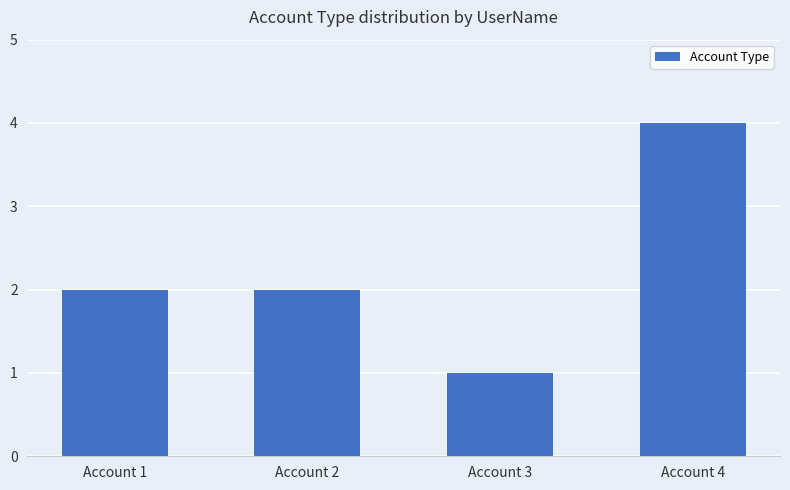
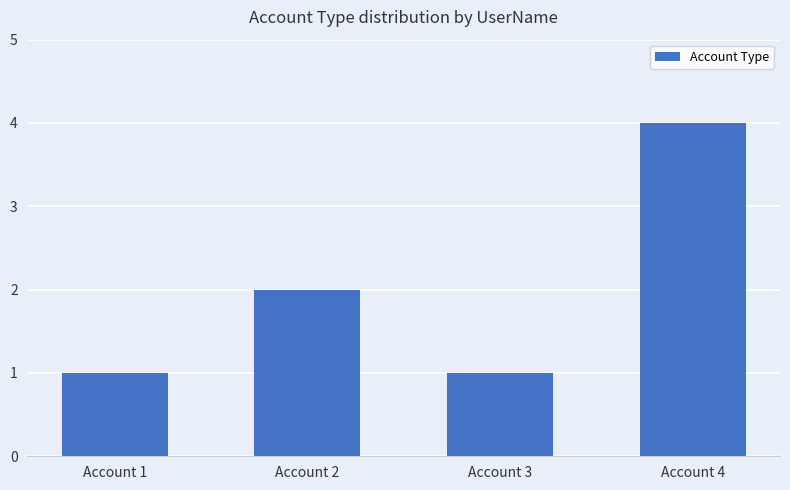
  {
-   "Account 1": 2,
+   "Account 1": 1,
    "Account 2": 2,
    "Account 3": 1,
    "Account 4": 4
  }
